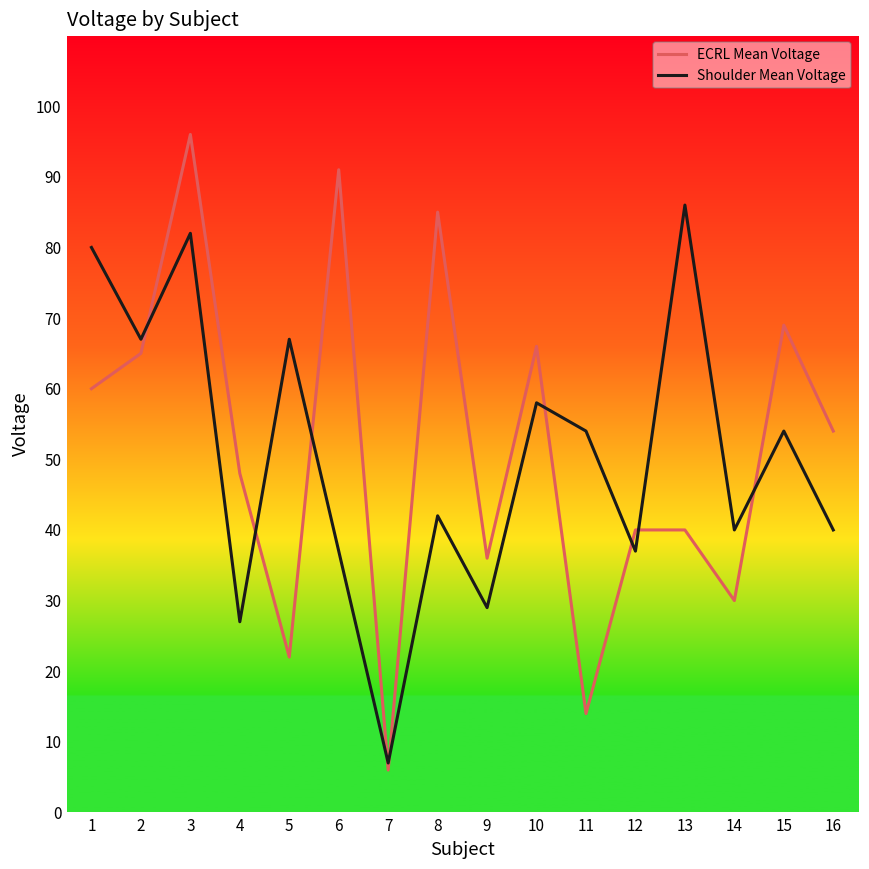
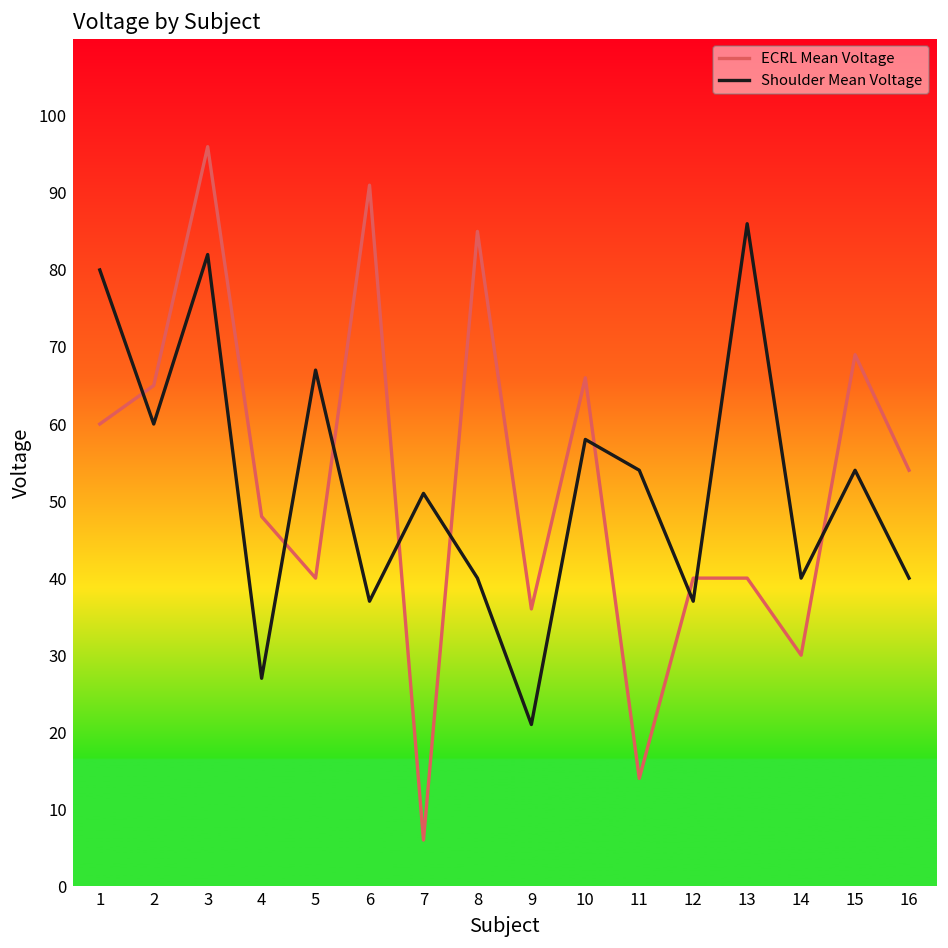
  {
    "ECRL Mean Voltage": {
      "1": 60,
      "2": 65,
      "3": 96,
      "4": 48,
-     "5": 22,
+     "5": 40,
      "6": 91,
      "7": 6,
      "8": 85,
      "9": 36,
      "10": 66,
      "11": 14,
      "12": 40,
      "13": 40,
      "14": 30,
      "15": 69,
      "16": 54
    },
    "Shoulder Mean Voltage": {
      "1": 80,
-     "2": 67,
+     "2": 60,
      "3": 82,
      "4": 27,
      "5": 67,
      "6": 37,
-     "7": 7,
-     "8": 42,
-     "9": 29,
+     "7": 51,
+     "8": 40,
+     "9": 21,
      "10": 58,
      "11": 54,
      "12": 37,
      "13": 86,
      "14": 40,
      "15": 54,
      "16": 40
    }
  }
